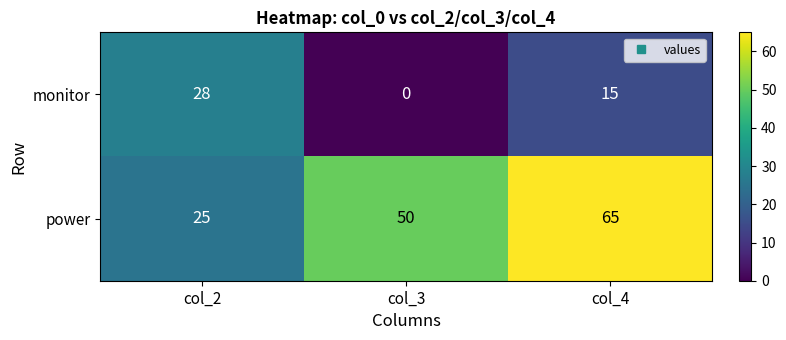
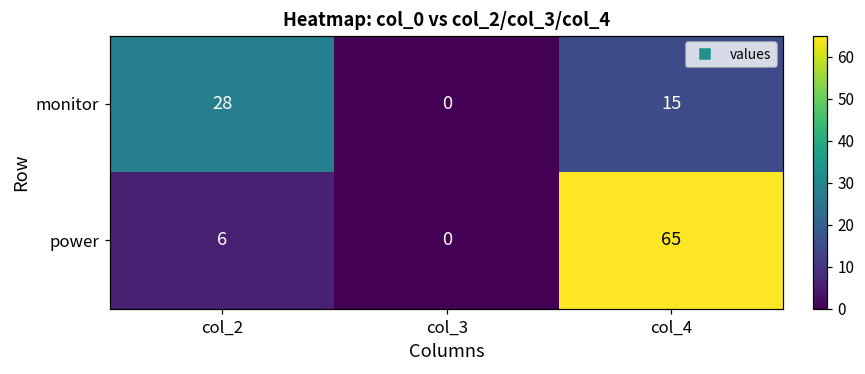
  {
    "monitor": {
      "col_2": 28,
      "col_3": 0,
      "col_4": 15
    },
    "power": {
-     "col_2": 25,
-     "col_3": 50,
+     "col_2": 6,
+     "col_3": 0,
      "col_4": 65
    }
  }
